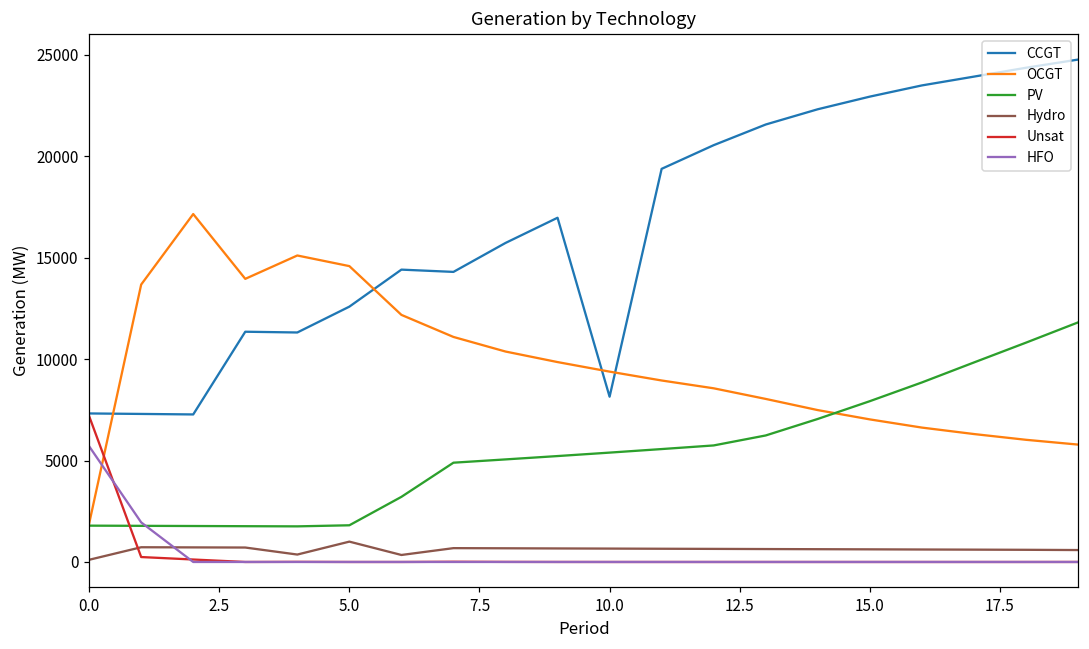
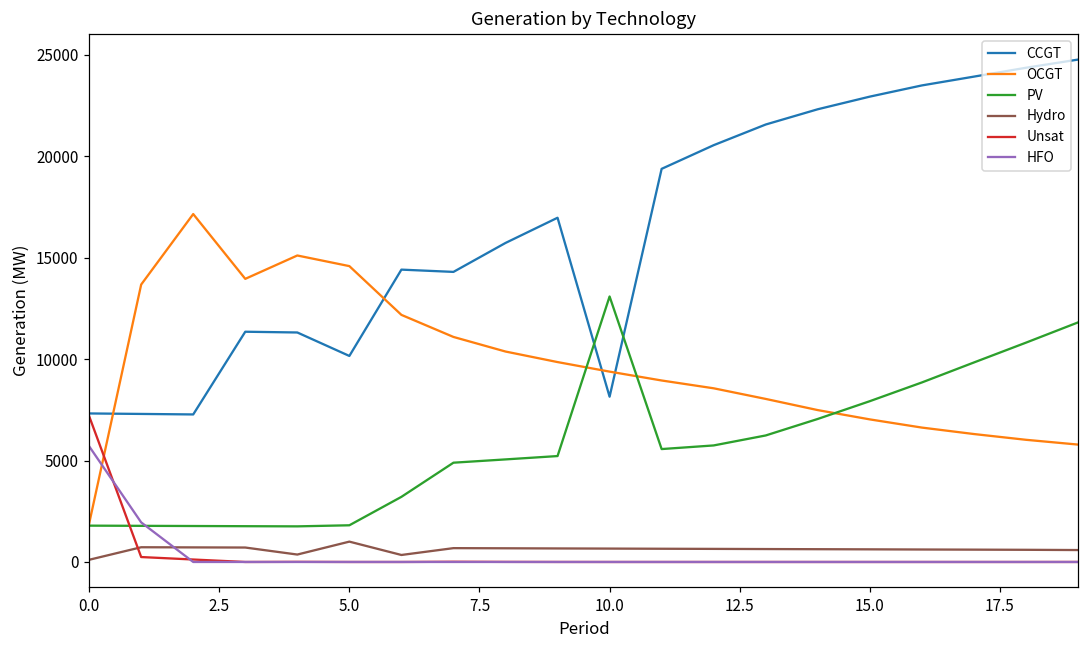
  {
    "CCGT": {
-     "5.0": 12600,
+     "5.0": 10200,
      "10.0": 8100,
      "15.0": 22900
    },
    "OCGT": {
      "5.0": 14600,
      "10.0": 9400,
      "15.0": 7000
    },
    "PV": {
      "5.0": 1800,
-     "10.0": 5400,
+     "10.0": 13100,
      "15.0": 7900
    },
    "Hydro": {
      "0.0": 100,
      "5.0": 1000,
      "10.0": 700,
      "15.0": 600
    },
    "HFO": {
      "0.0": 5700
    }
  }
